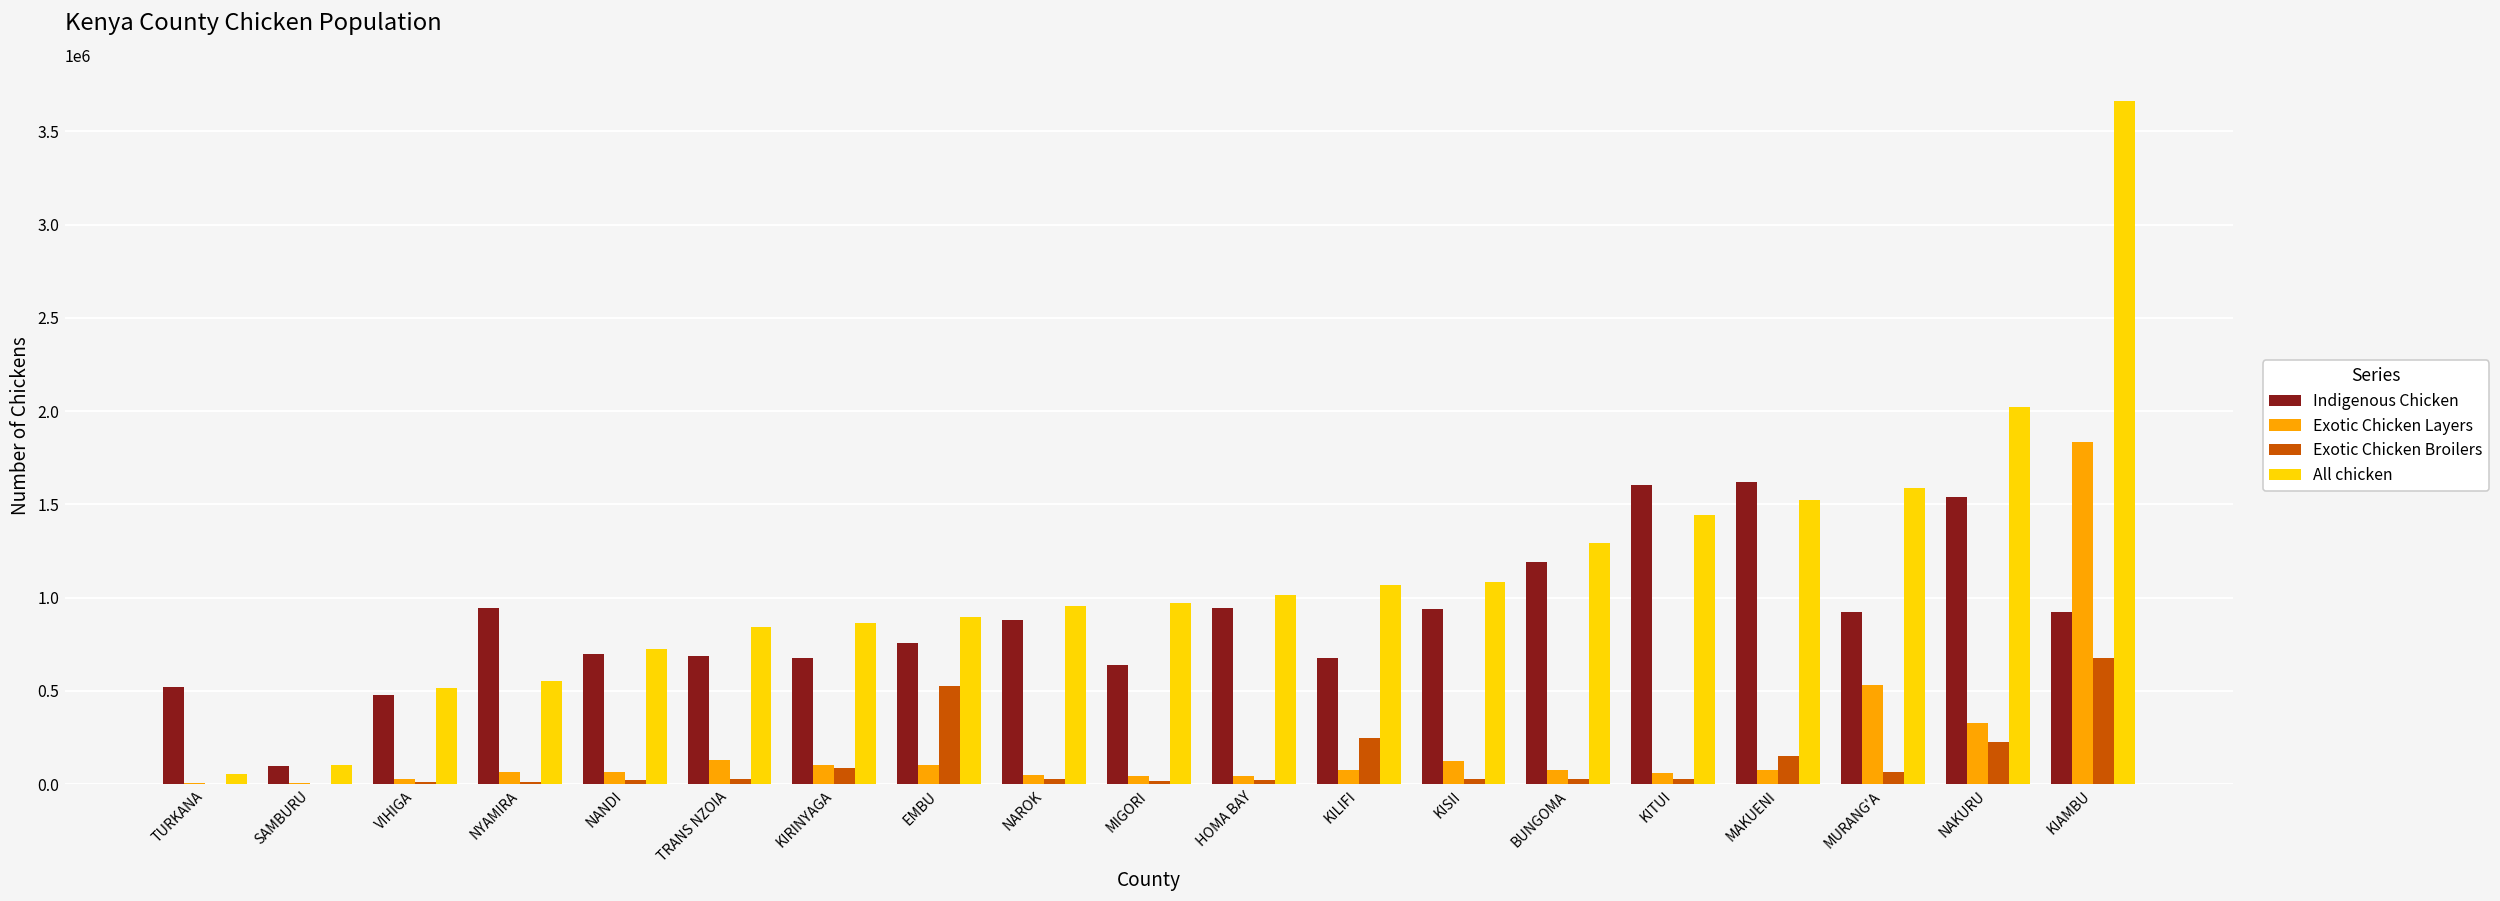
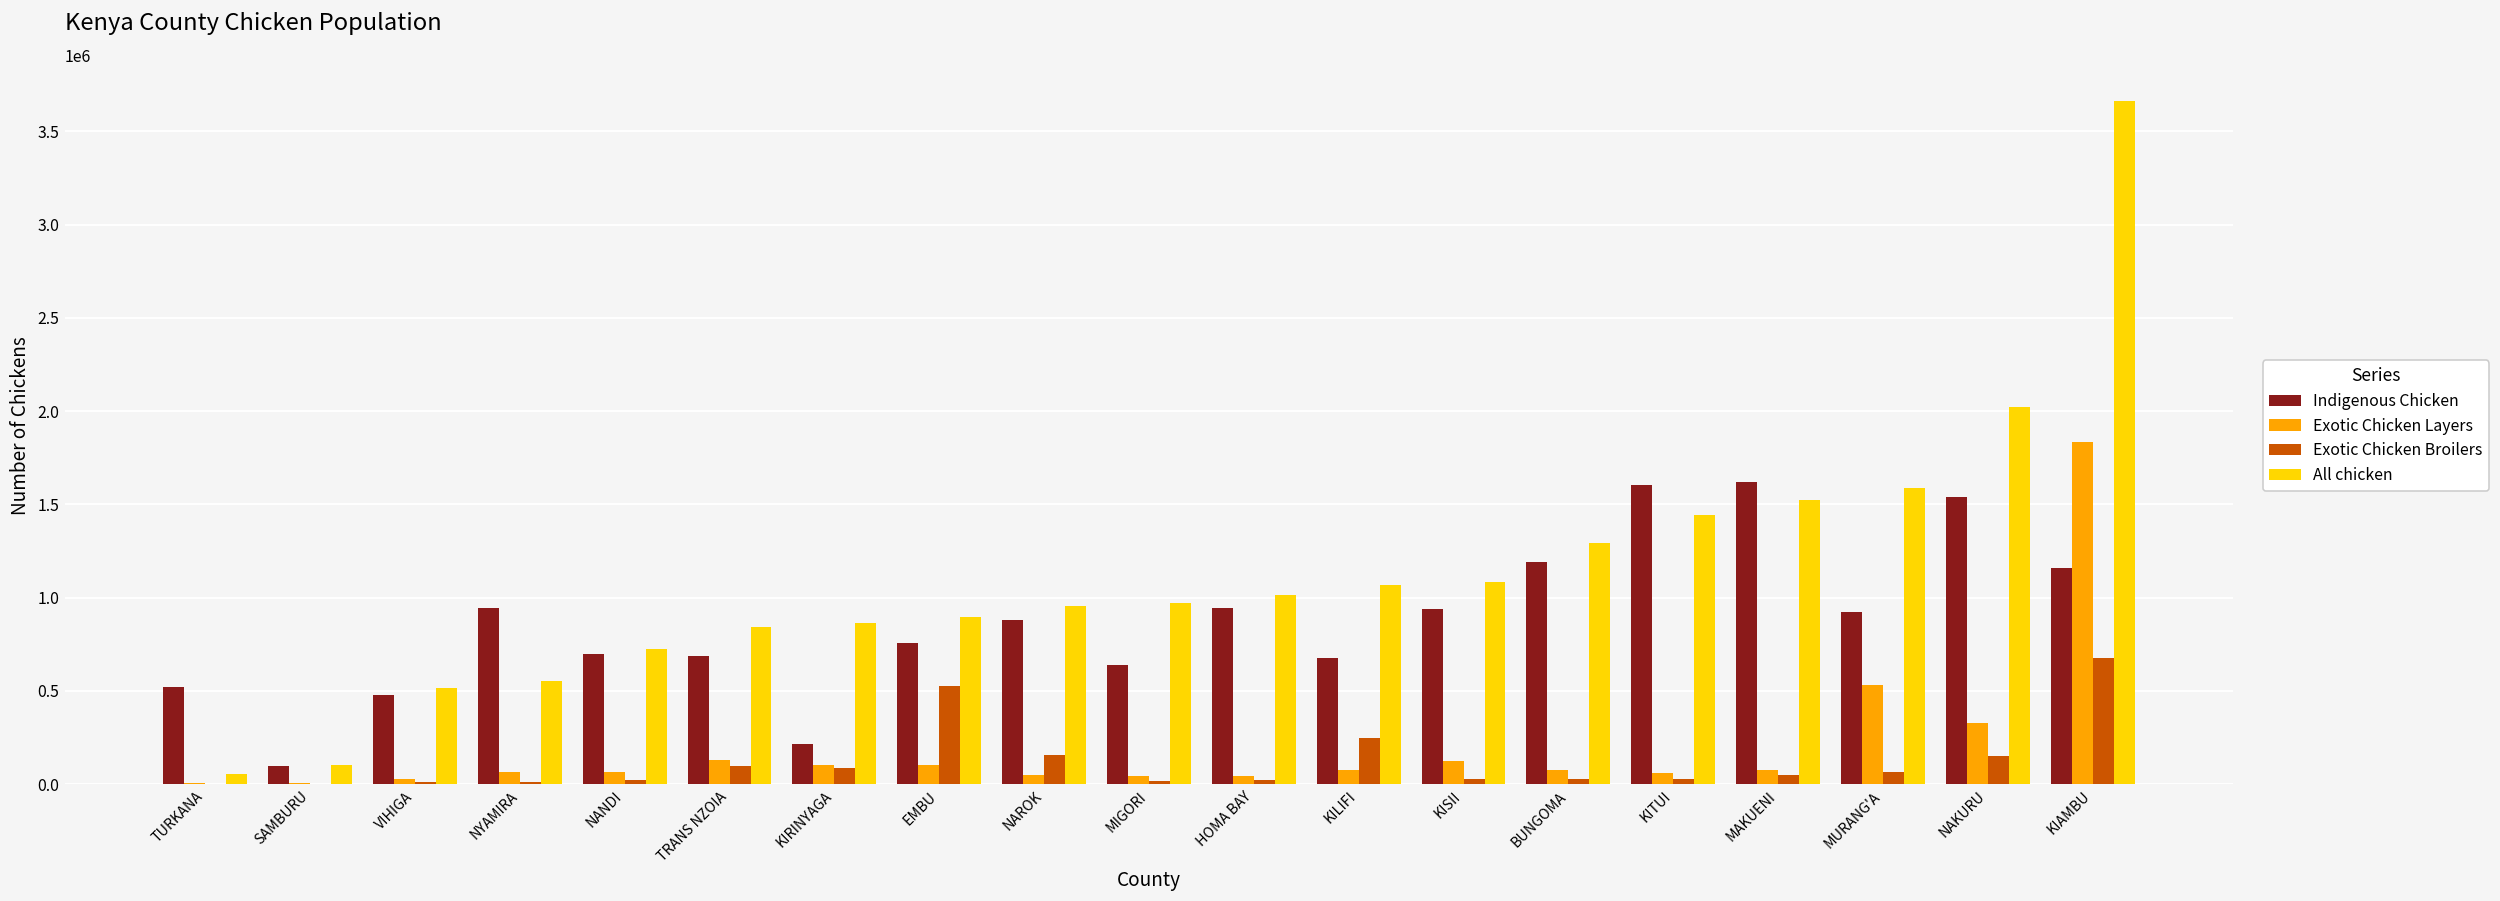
  {
    "Indigenous Chicken": {
      "TURKANA": 520000,
      "SAMBURU": 90000,
      "VIHIGA": 480000,
      "NYAMIRA": 950000,
      "NANDI": 690000,
      "TRANS NZOIA": 690000,
-     "KIRINYAGA": 680000,
+     "KIRINYAGA": 220000,
      "EMBU": 760000,
      "NAROK": 880000,
      "MIGORI": 640000,
      "HOMA BAY": 950000,
      "KILIFI": 670000,
      "KISII": 940000,
      "BUNGOMA": 1190000,
      "KITUI": 1600000,
      "MAKUENI": 1620000,
      "MURANG'A": 920000,
      "NAKURU": 1540000,
-     "KIAMBU": 920000
+     "KIAMBU": 1160000
    },
    "Exotic Chicken Broilers": {
      "NANDI": 20000,
-     "TRANS NZOIA": 30000,
+     "TRANS NZOIA": 100000,
      "KIRINYAGA": 90000,
      "EMBU": 520000,
-     "NAROK": 30000,
+     "NAROK": 160000,
      "MIGORI": 20000,
      "HOMA BAY": 20000,
      "KILIFI": 250000,
      "KISII": 30000,
      "BUNGOMA": 30000,
      "KITUI": 30000,
-     "MAKUENI": 150000,
+     "MAKUENI": 50000,
      "MURANG'A": 70000,
-     "NAKURU": 230000,
+     "NAKURU": 150000,
      "KIAMBU": 670000
    }
  }
